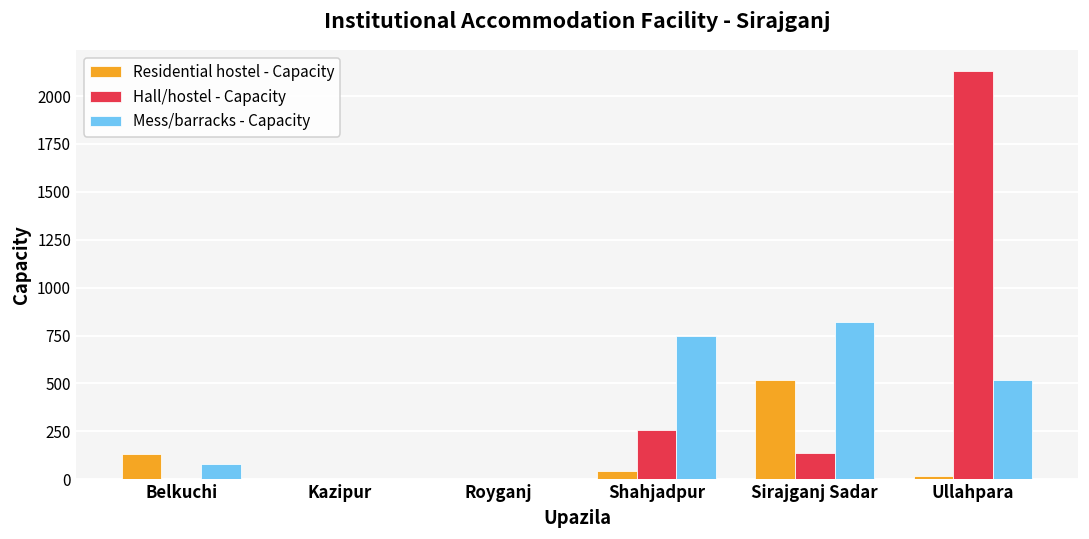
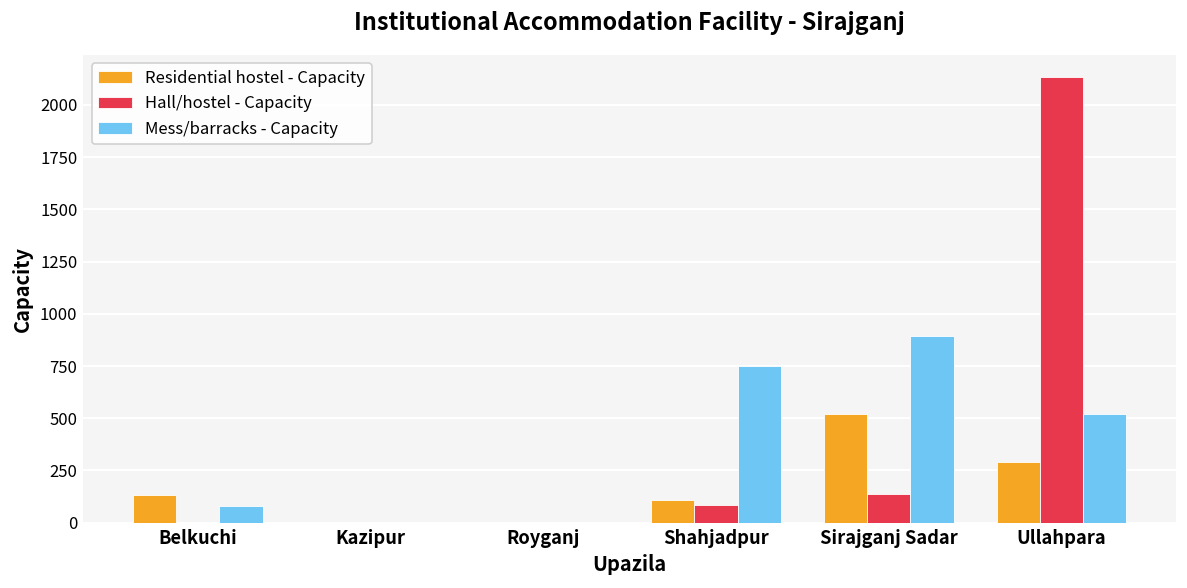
  {
    "Residential hostel - Capacity": {
      "Belkuchi": 130,
      "Kazipur": 0,
      "Royganj": 0,
-     "Shahjadpur": 40,
+     "Shahjadpur": 110,
      "Sirajganj Sadar": 520,
-     "Ullahpara": 20
+     "Ullahpara": 290
    },
    "Hall/hostel - Capacity": {
      "Belkuchi": 0,
      "Kazipur": 0,
      "Royganj": 0,
-     "Shahjadpur": 260,
+     "Shahjadpur": 90,
      "Sirajganj Sadar": 140,
      "Ullahpara": 2130
    },
    "Mess/barracks - Capacity": {
      "Belkuchi": 80,
      "Kazipur": 0,
      "Royganj": 0,
      "Shahjadpur": 750,
-     "Sirajganj Sadar": 820,
+     "Sirajganj Sadar": 900,
      "Ullahpara": 520
    }
  }
